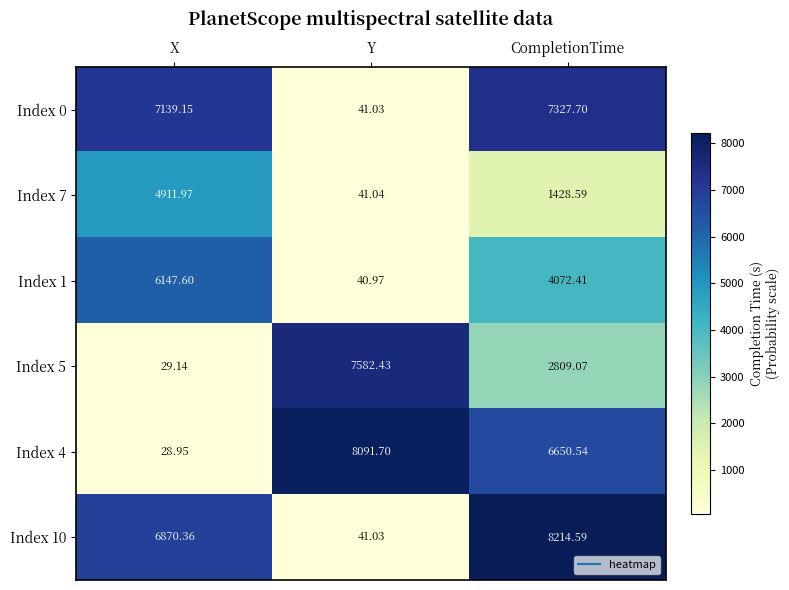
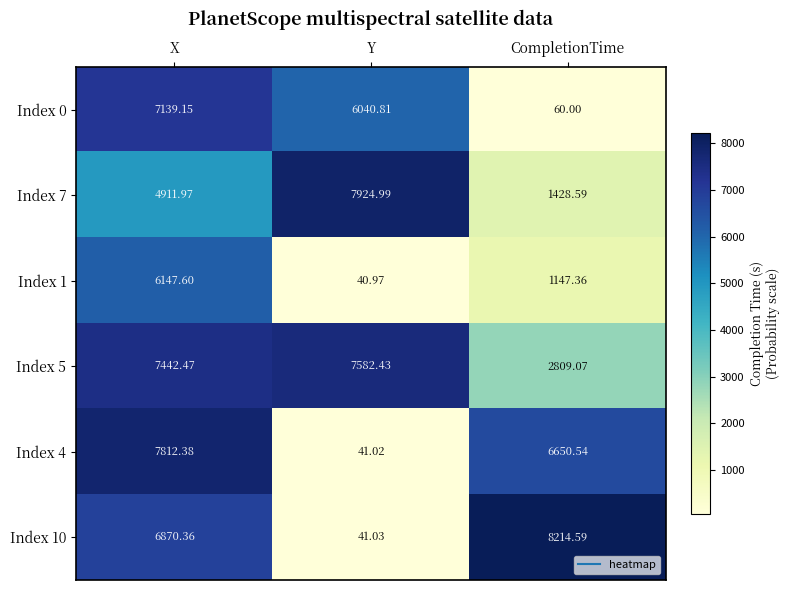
  {
    "Index 0": {
      "X": 7139.15,
-     "Y": 41.03,
-     "CompletionTime": 7327.70
+     "Y": 6040.81,
+     "CompletionTime": 60.00
    },
    "Index 7": {
      "X": 4911.97,
-     "Y": 41.04,
+     "Y": 7924.99,
      "CompletionTime": 1428.59
    },
    "Index 1": {
      "X": 6147.60,
      "Y": 40.97,
-     "CompletionTime": 4072.41
+     "CompletionTime": 1147.36
    },
    "Index 5": {
-     "X": 29.14,
+     "X": 7442.47,
      "Y": 7582.43,
      "CompletionTime": 2809.07
    },
    "Index 4": {
-     "X": 28.95,
-     "Y": 8091.70,
+     "X": 7812.38,
+     "Y": 41.02,
      "CompletionTime": 6650.54
    },
    "Index 10": {
      "X": 6870.36,
      "Y": 41.03,
      "CompletionTime": 8214.59
    }
  }
